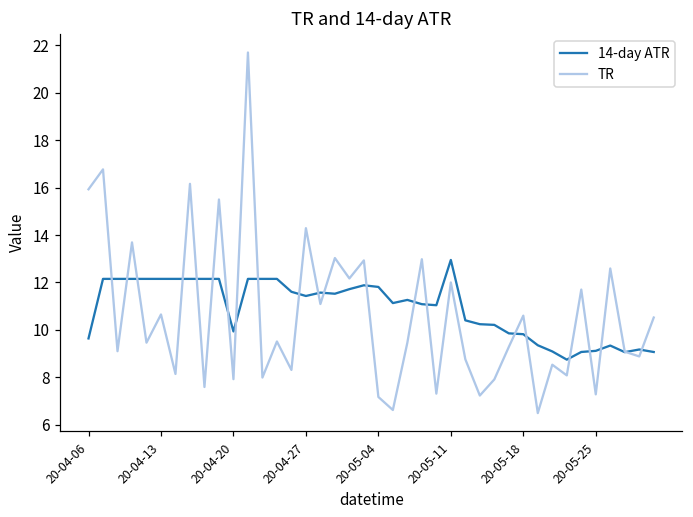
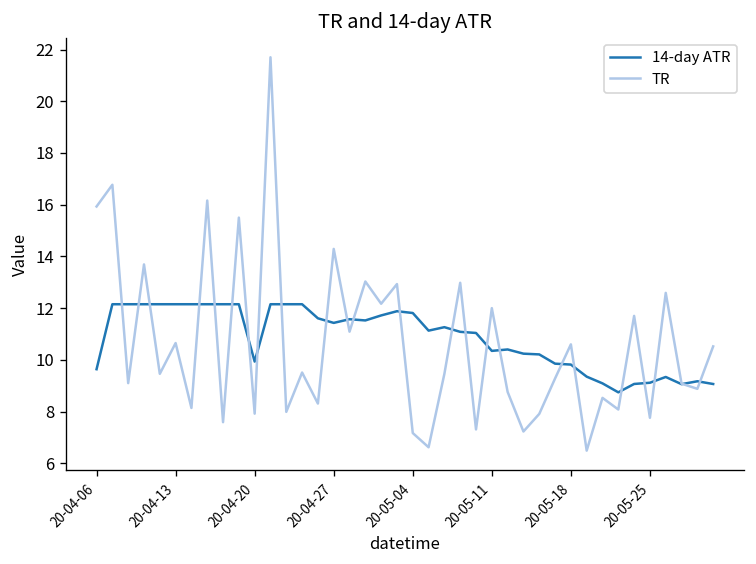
  {
    "14-day ATR": {
      "20-04-06": 9.6,
      "20-04-13": 12.2,
      "20-04-20": 9.9,
      "20-04-27": 11.4,
      "20-05-04": 11.8,
-     "20-05-11": 12.9,
+     "20-05-11": 10.3,
      "20-05-18": 9.8,
      "20-05-25": 9.1
    },
    "TR": {
      "20-04-06": 15.9,
      "20-04-13": 10.7,
      "20-04-20": 7.9,
      "20-04-27": 14.3,
      "20-05-04": 7.2,
      "20-05-11": 12.0,
      "20-05-18": 10.6,
-     "20-05-25": 7.3
+     "20-05-25": 7.8
    }
  }
